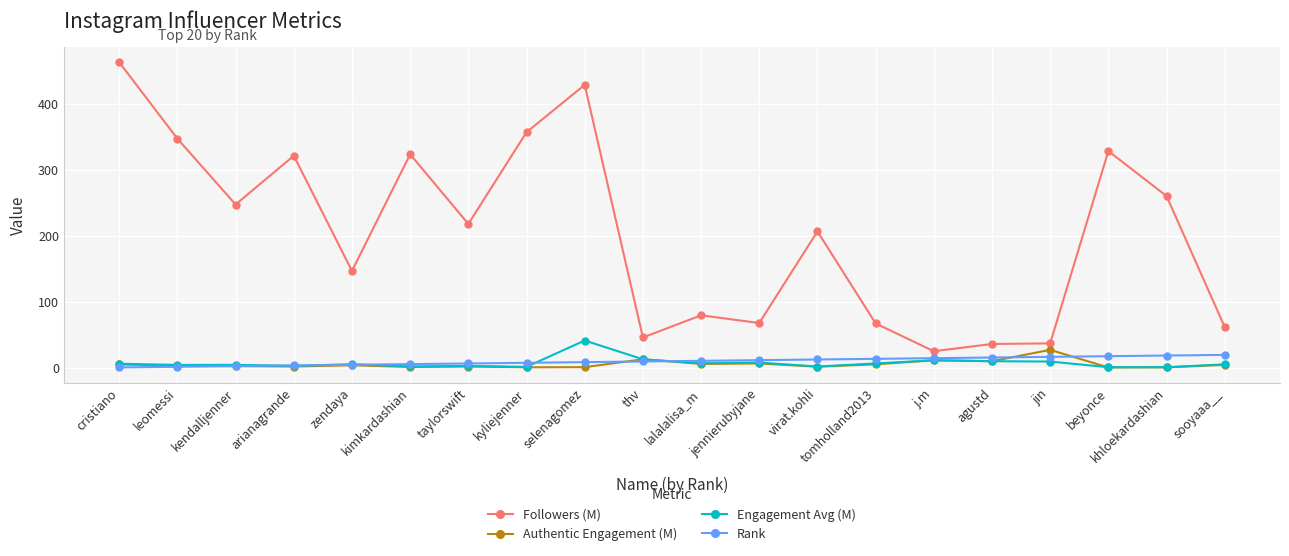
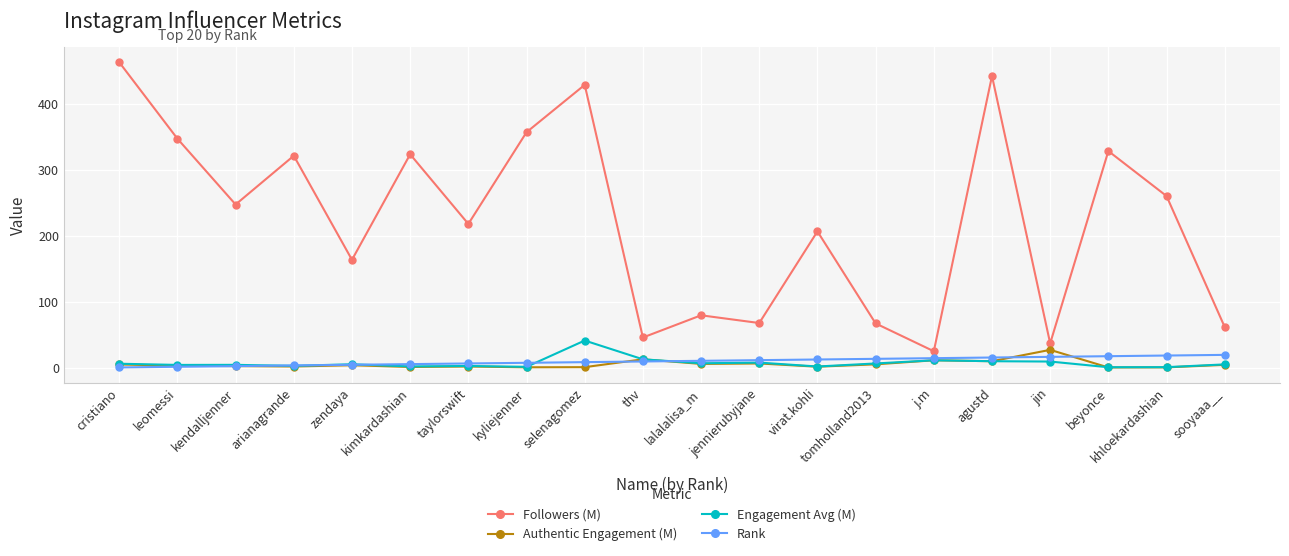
  {
    "Followers (M)": {
      "cristiano": 460,
      "leomessi": 350,
      "kendalljenner": 250,
      "arianagrande": 320,
-     "zendaya": 150,
+     "zendaya": 160,
      "kimkardashian": 320,
      "taylorswift": 220,
      "kyliejenner": 360,
      "selenagomez": 430,
      "thv": 50,
      "lalalalisa_m": 80,
      "jennierubyjane": 70,
      "virat.kohli": 210,
      "tomholland2013": 70,
      "j.m": 30,
-     "agustd": 40,
+     "agustd": 440,
      "jin": 40,
      "beyonce": 330,
      "khloekardashian": 260,
      "sooyaaa__": 60
    },
    "Authentic Engagement (M)": {
      "selenagomez": 0,
      "jin": 30
    },
    "Engagement Avg (M)": {
      "selenagomez": 40,
      "jin": 10
    },
    "Rank": {
      "cristiano": 0,
      "taylorswift": 10,
      "kyliejenner": 10,
      "selenagomez": 10,
      "virat.kohli": 10,
      "tomholland2013": 10,
      "agustd": 20,
      "jin": 20,
      "beyonce": 20,
      "khloekardashian": 20,
      "sooyaaa__": 20
    }
  }
